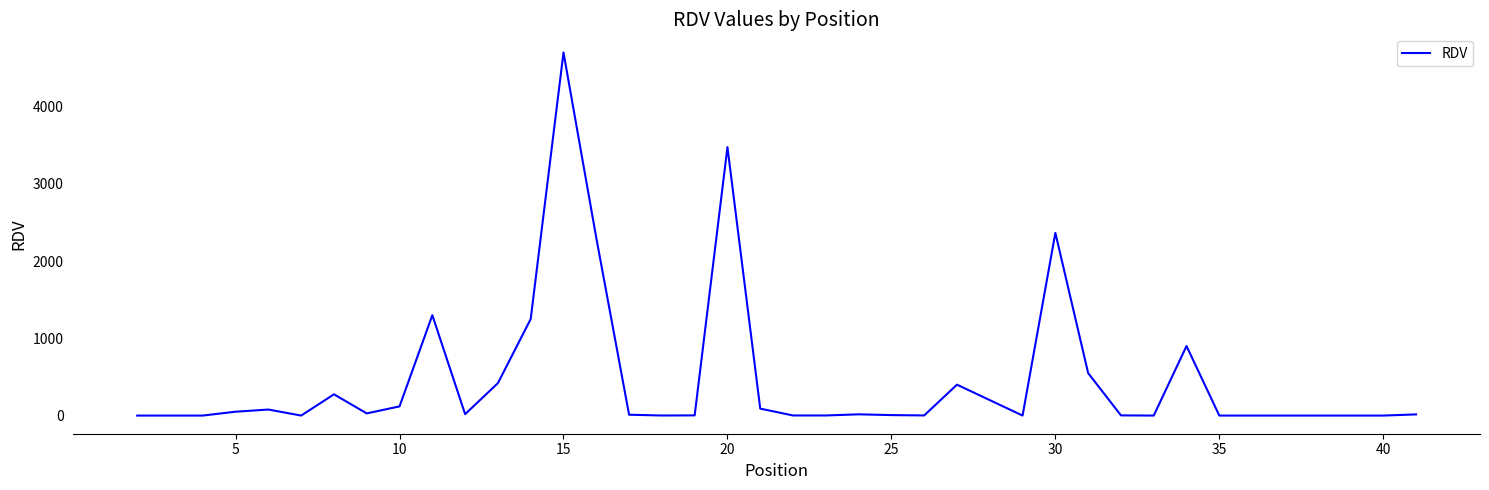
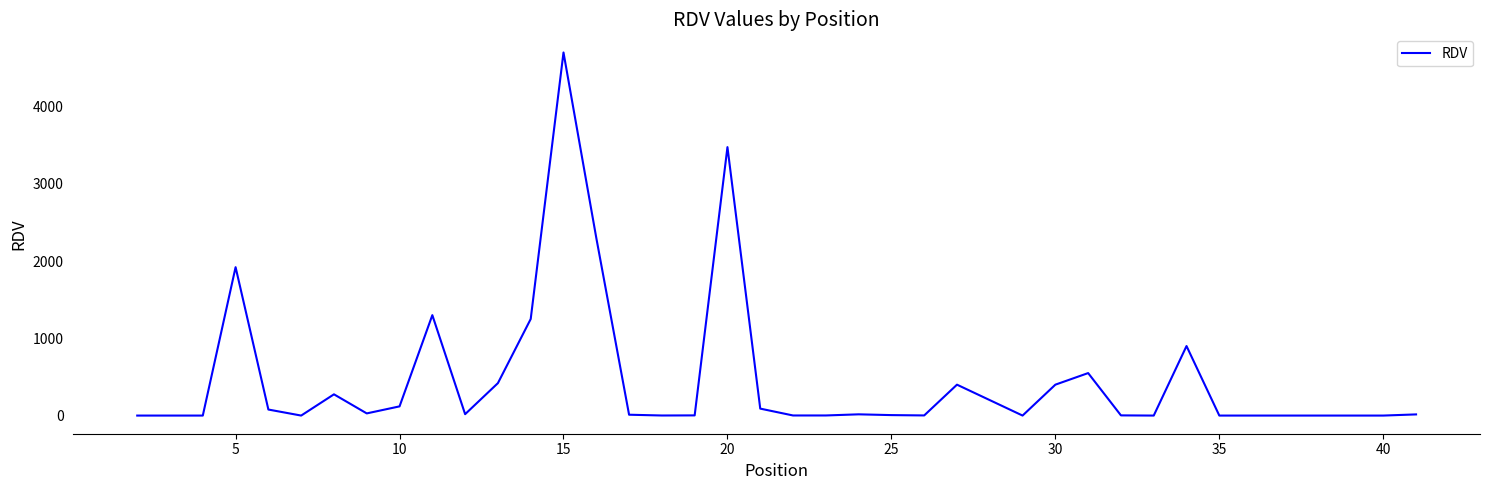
  {
-   "5": 100,
+   "5": 1900,
    "10": 100,
    "15": 4700,
    "20": 3500,
    "25": 0,
-   "30": 2400,
+   "30": 400,
    "35": 0,
    "40": 0
  }
